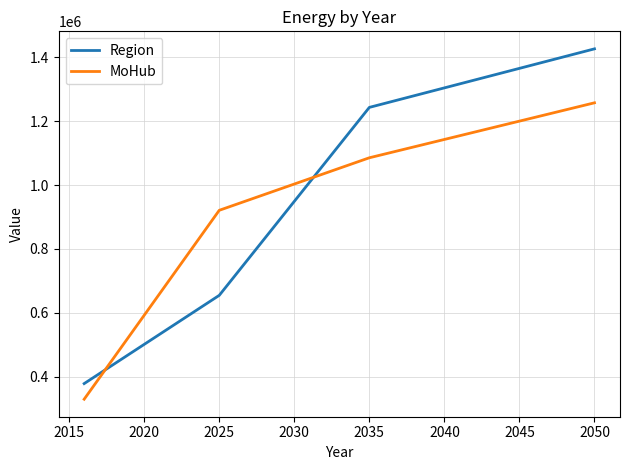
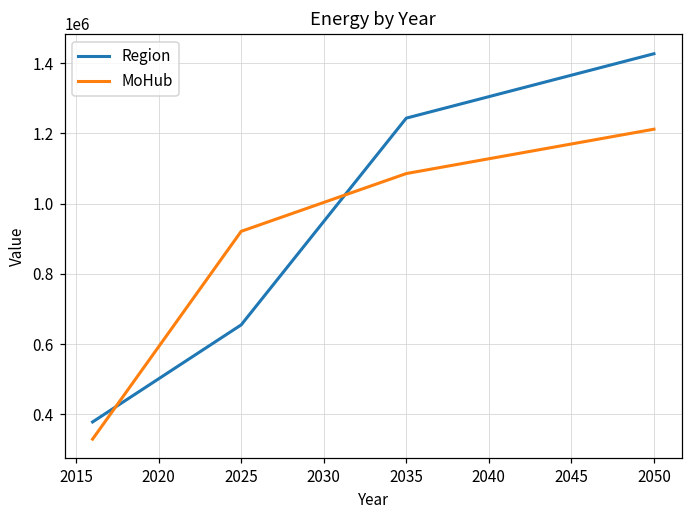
  {
    "Region": {
      "2025": 650000,
      "2035": 1240000,
      "2050": 1430000
    },
    "MoHub": {
      "2025": 920000,
      "2035": 1090000,
-     "2050": 1260000
+     "2050": 1210000
    }
  }
